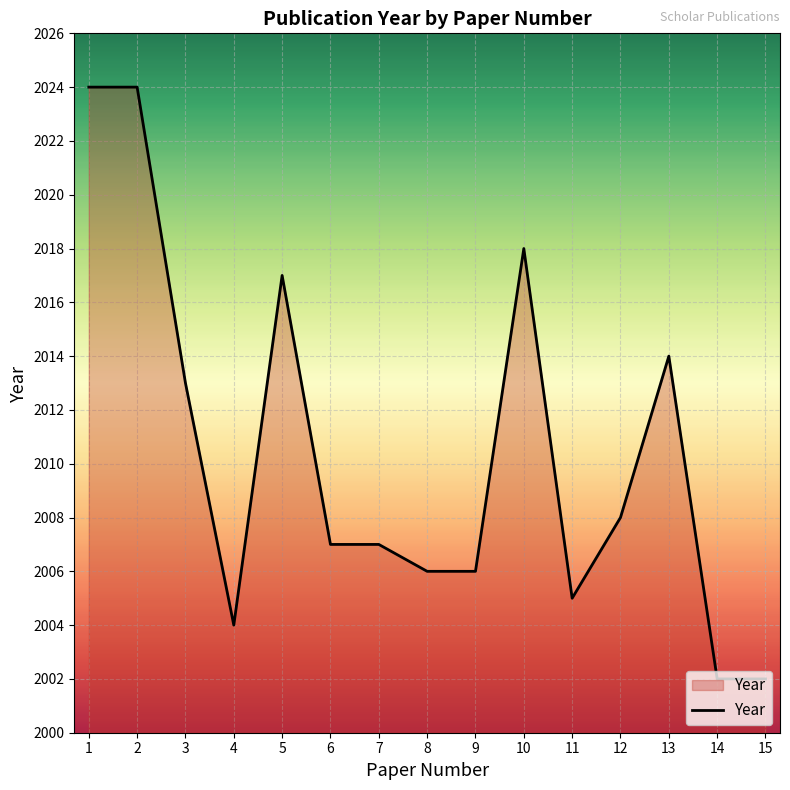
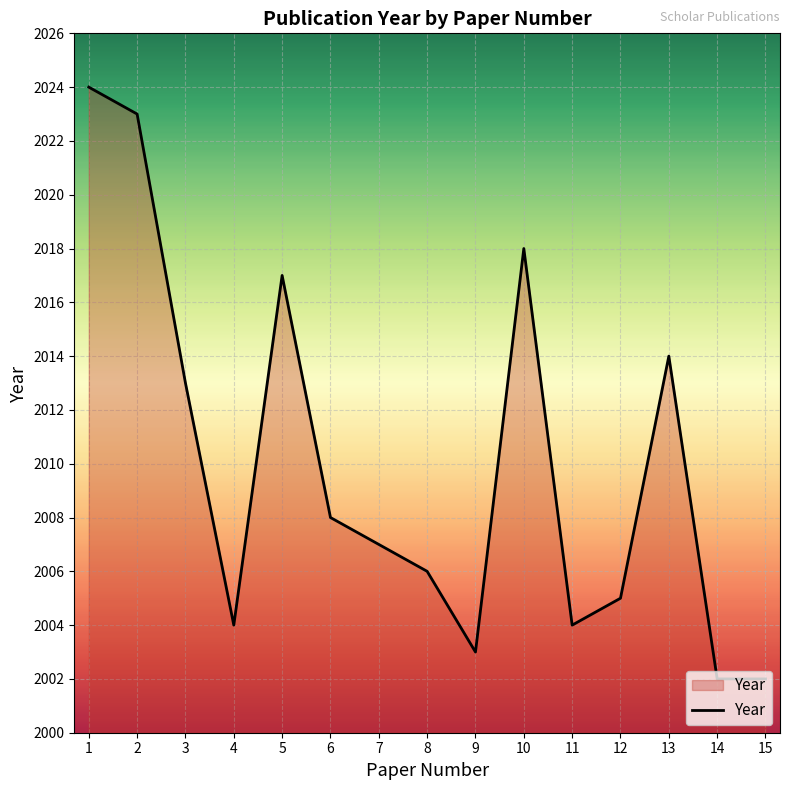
  {
    "1": 2024,
-   "2": 2024,
+   "2": 2023,
    "3": 2013,
    "4": 2004,
    "5": 2017,
-   "6": 2007,
+   "6": 2008,
    "7": 2007,
    "8": 2006,
-   "9": 2006,
+   "9": 2003,
    "10": 2018,
-   "11": 2005,
-   "12": 2008,
+   "11": 2004,
+   "12": 2005,
    "13": 2014
  }
